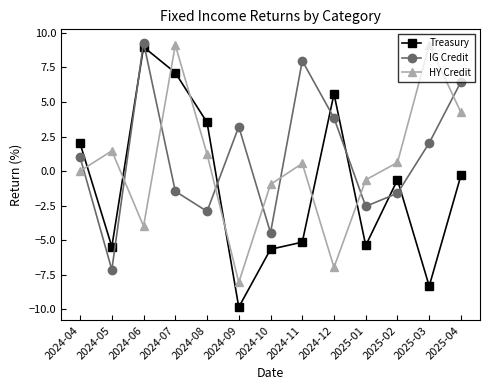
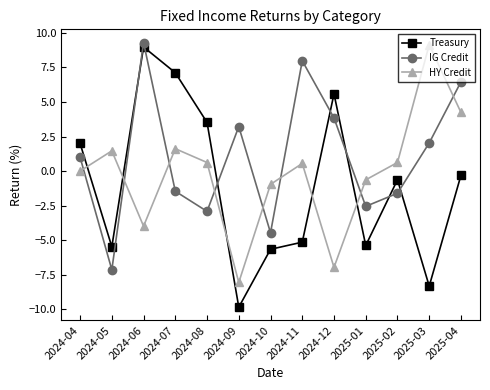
  {
    "Treasury": {
      "2024-04": 2.0,
      "2024-05": -5.5,
      "2024-06": 9.0,
      "2024-07": 7.1,
      "2024-08": 3.5,
      "2024-09": -9.8,
      "2024-10": -5.7,
      "2024-11": -5.1,
      "2024-12": 5.6,
      "2025-01": -5.4,
      "2025-02": -0.6,
      "2025-03": -8.3,
      "2025-04": -0.3
    },
    "IG Credit": {
      "2024-04": 1.0,
      "2024-05": -7.1,
      "2024-06": 9.3,
      "2024-07": -1.5,
      "2024-08": -2.9,
      "2024-09": 3.2,
      "2024-10": -4.5,
      "2024-11": 8.0,
      "2024-12": 3.8,
      "2025-01": -2.6,
      "2025-02": -1.6,
      "2025-03": 2.0,
      "2025-04": 6.5
    },
    "HY Credit": {
      "2024-04": 0.0,
      "2024-05": 1.5,
      "2024-06": -4.0,
-     "2024-07": 9.1,
-     "2024-08": 1.2,
+     "2024-07": 1.6,
+     "2024-08": 0.6,
      "2024-09": -8.1,
      "2024-10": -1.0,
      "2024-11": 0.6,
      "2024-12": -7.0,
      "2025-01": -0.6,
      "2025-02": 0.6,
      "2025-04": 4.2
    }
  }
